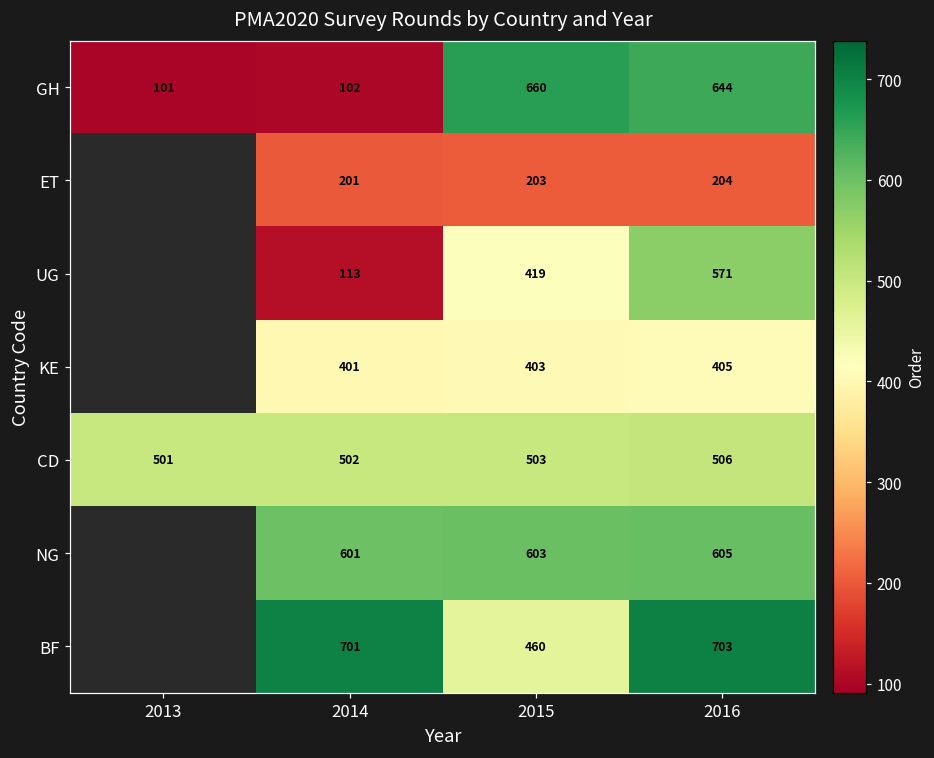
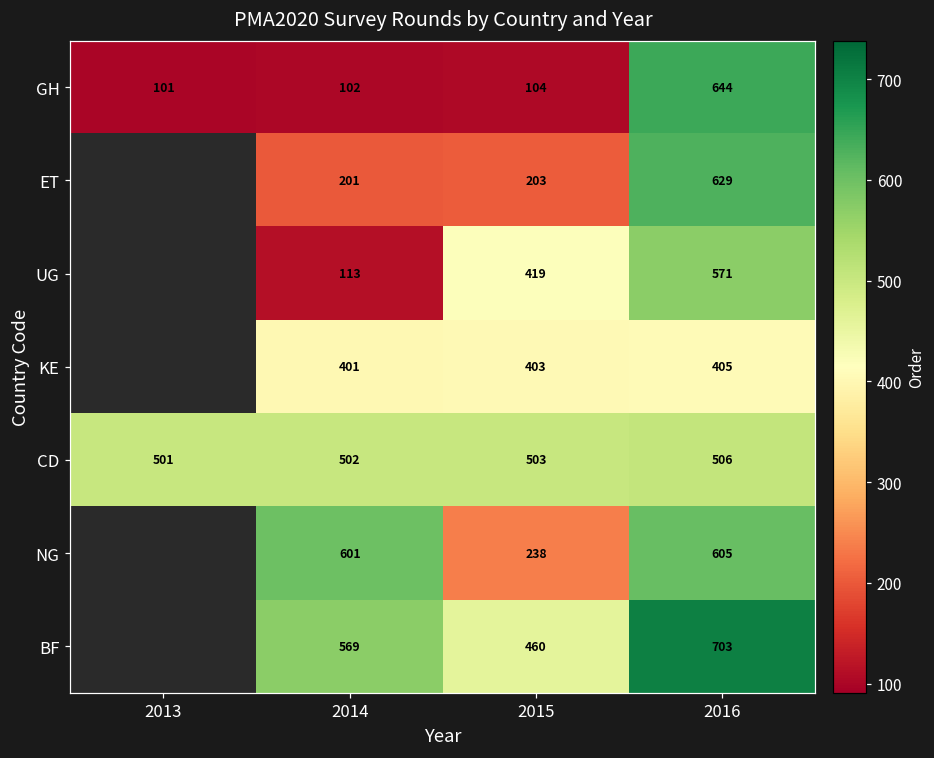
  {
    "GH": {
      "2013": 101,
      "2014": 102,
-     "2015": 660,
+     "2015": 104,
      "2016": 644
    },
    "ET": {
      "2014": 201,
      "2015": 203,
-     "2016": 204
+     "2016": 629
    },
    "UG": {
      "2014": 113,
      "2015": 419,
      "2016": 571
    },
    "KE": {
      "2014": 401,
      "2015": 403,
      "2016": 405
    },
    "CD": {
      "2013": 501,
      "2014": 502,
      "2015": 503,
      "2016": 506
    },
    "NG": {
      "2014": 601,
-     "2015": 603,
+     "2015": 238,
      "2016": 605
    },
    "BF": {
-     "2014": 701,
+     "2014": 569,
      "2015": 460,
      "2016": 703
    }
  }
